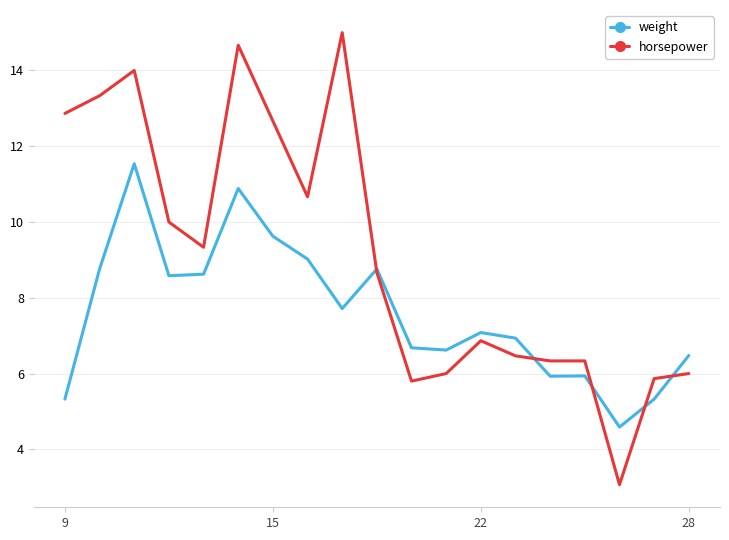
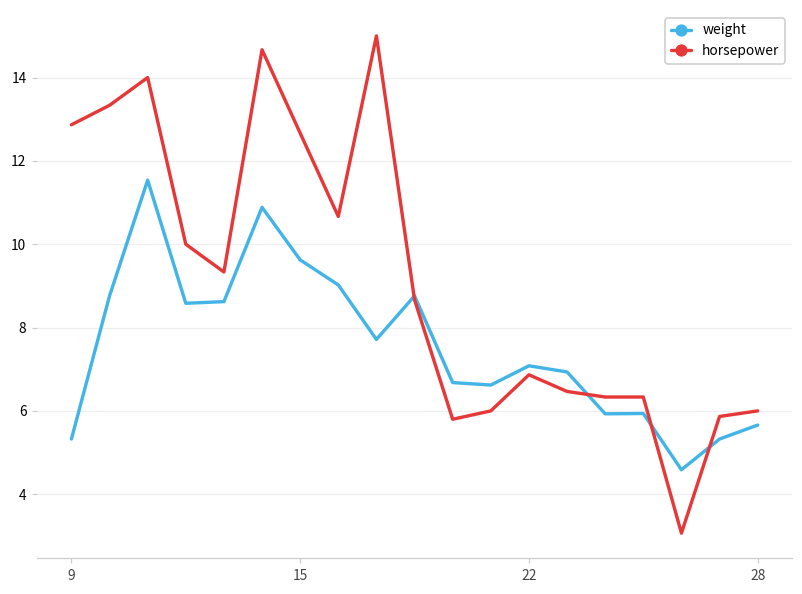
  {
    "weight": {
      "22": 7.1,
-     "28": 6.5
+     "28": 5.7
    },
    "horsepower": {
      "22": 6.9,
      "28": 6.0
    }
  }
